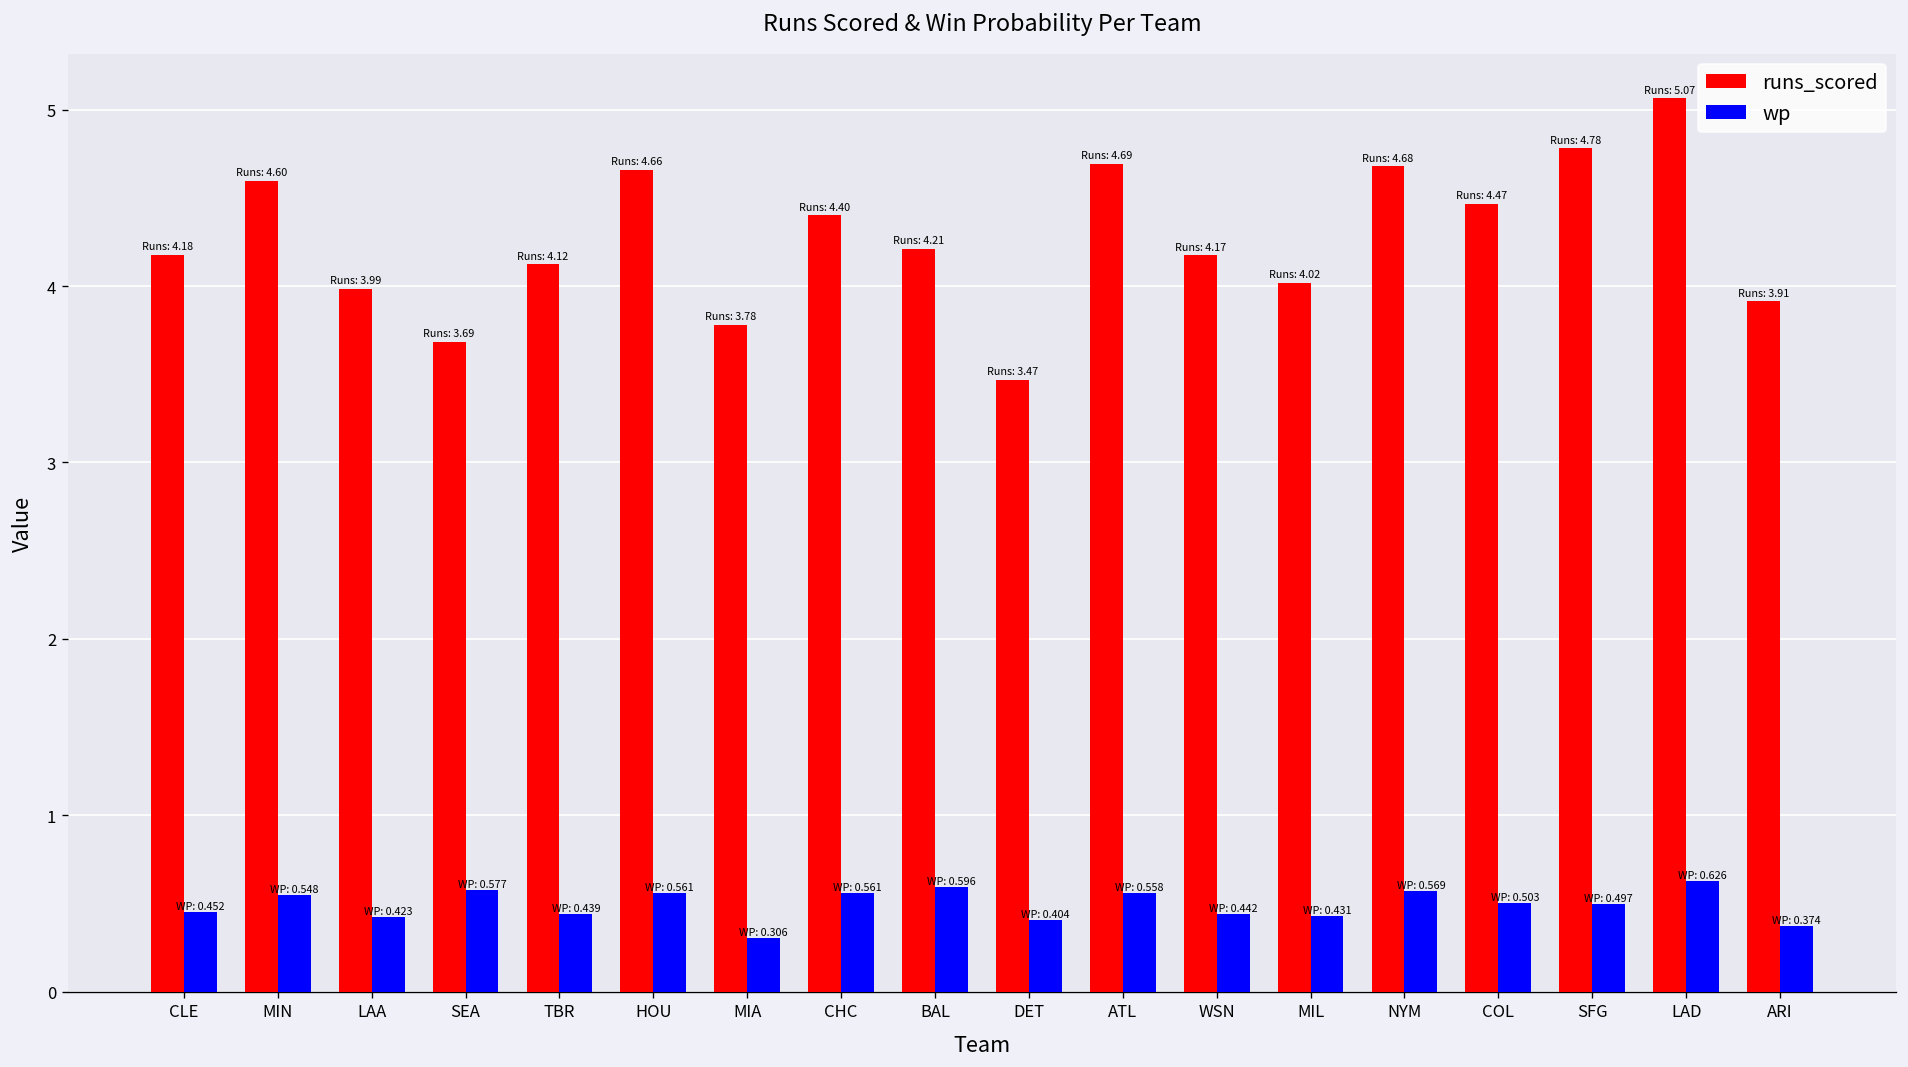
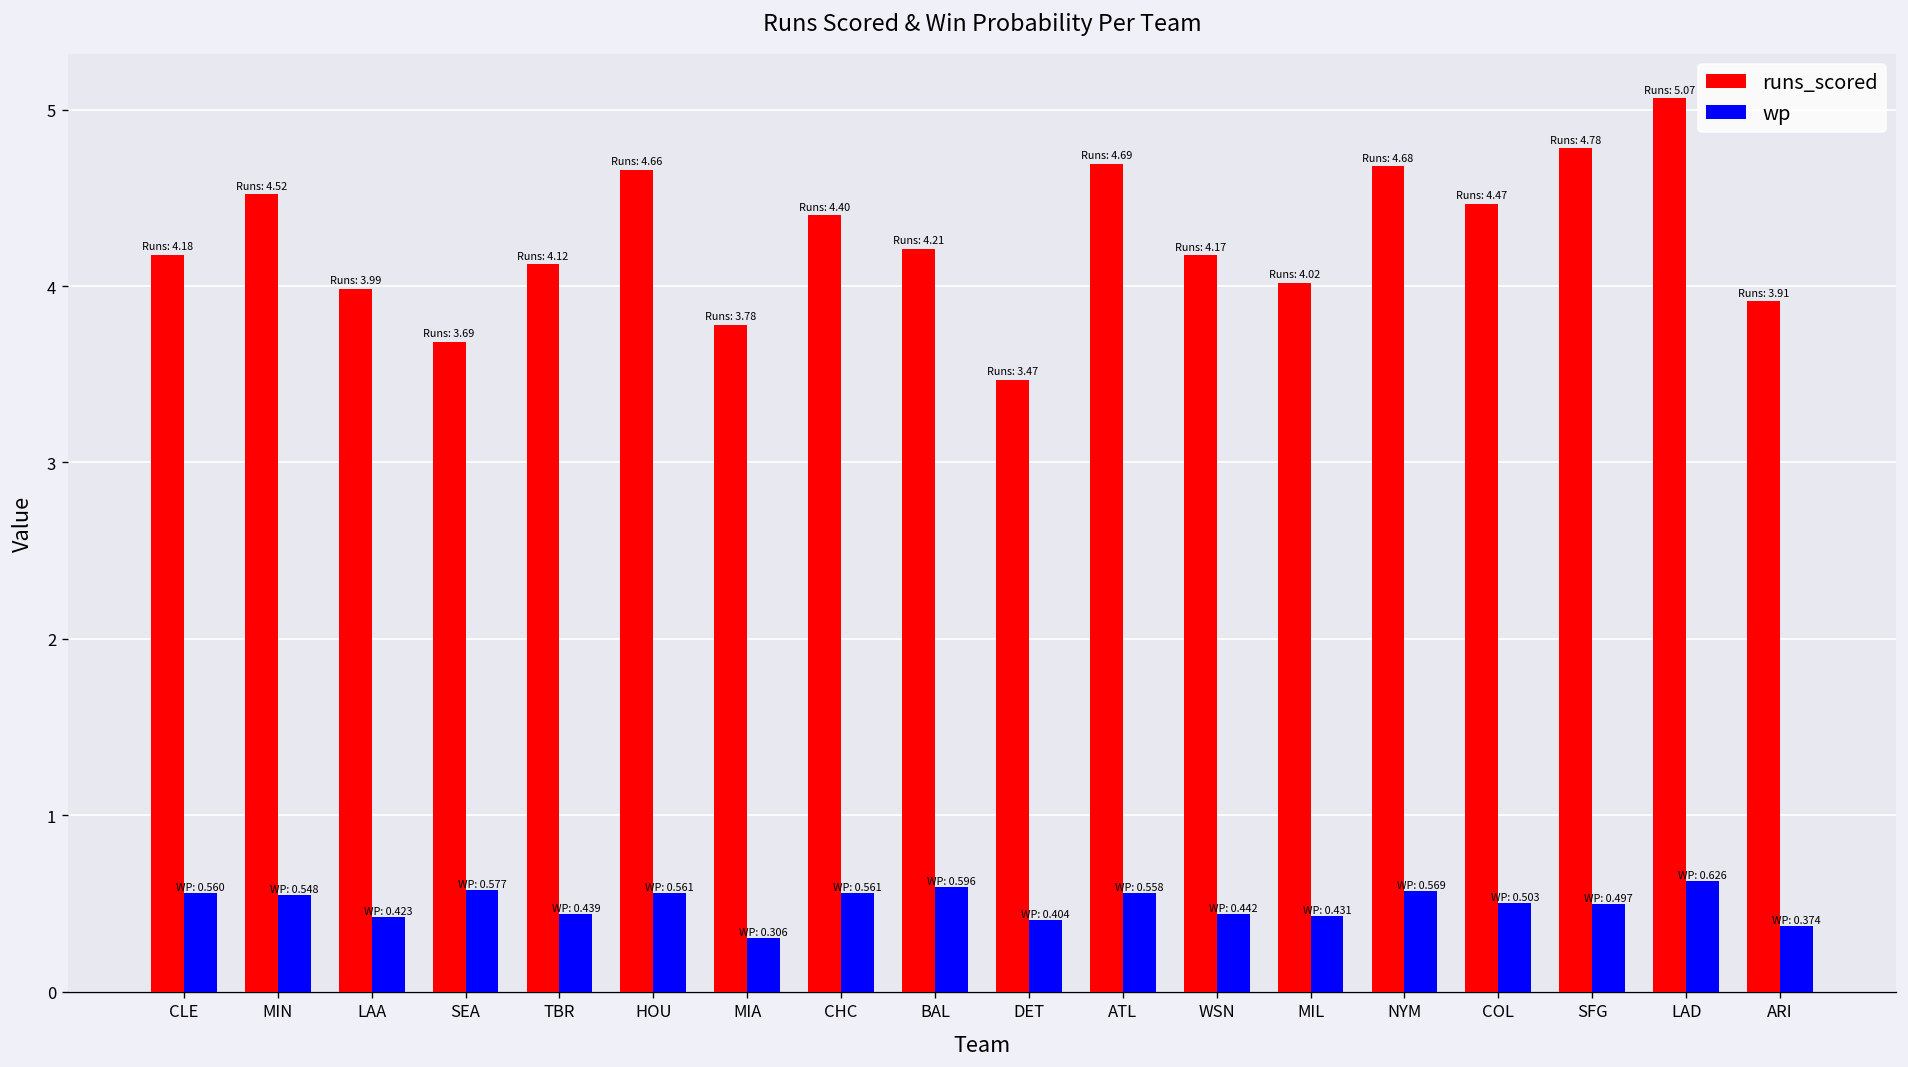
  {
    "runs_scored": {
      "CLE": 4.18,
-     "MIN": 4.60,
+     "MIN": 4.52,
      "LAA": 3.99,
      "SEA": 3.69,
      "TBR": 4.12,
      "HOU": 4.66,
      "MIA": 3.78,
      "CHC": 4.40,
      "BAL": 4.21,
      "DET": 3.47,
      "ATL": 4.69,
      "WSN": 4.17,
      "MIL": 4.02,
      "NYM": 4.68,
      "COL": 4.47,
      "SFG": 4.78,
      "LAD": 5.07,
      "ARI": 3.91
    },
    "wp": {
-     "CLE": 0.452,
+     "CLE": 0.560,
      "MIN": 0.548,
      "LAA": 0.423,
      "SEA": 0.577,
      "TBR": 0.439,
      "HOU": 0.561,
      "MIA": 0.306,
      "CHC": 0.561,
      "BAL": 0.596,
      "DET": 0.404,
      "ATL": 0.558,
      "WSN": 0.442,
      "MIL": 0.431,
      "NYM": 0.569,
      "COL": 0.503,
      "SFG": 0.497,
      "LAD": 0.626,
      "ARI": 0.374
    }
  }
